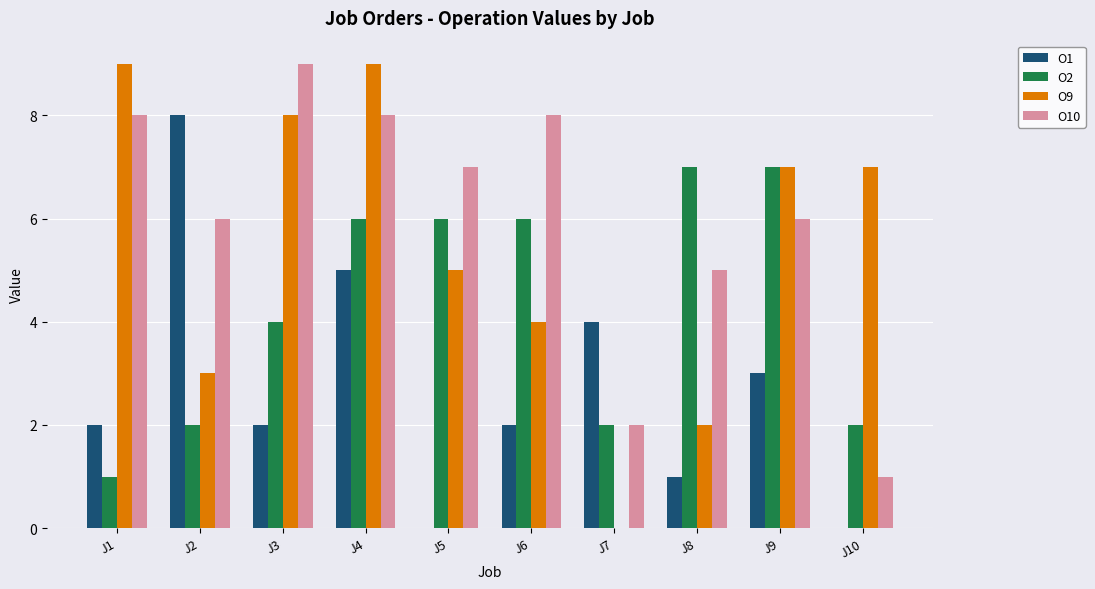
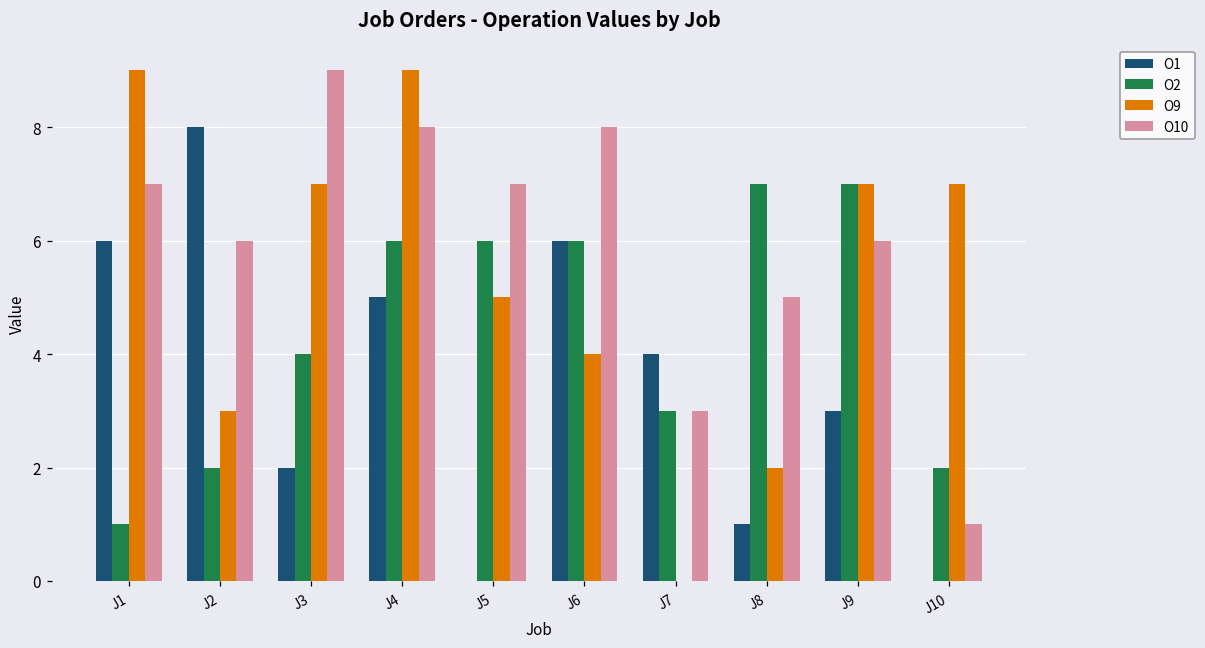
  {
    "O1": {
-     "J1": 2,
+     "J1": 6,
      "J2": 8,
      "J3": 2,
      "J4": 5,
      "J5": 0,
-     "J6": 2,
+     "J6": 6,
      "J7": 4,
      "J8": 1,
      "J9": 3,
      "J10": 0
    },
    "O2": {
      "J1": 1,
      "J2": 2,
      "J3": 4,
      "J4": 6,
      "J5": 6,
      "J6": 6,
-     "J7": 2,
+     "J7": 3,
      "J8": 7,
      "J9": 7,
      "J10": 2
    },
    "O9": {
      "J1": 9,
      "J2": 3,
-     "J3": 8,
+     "J3": 7,
      "J4": 9,
      "J5": 5,
      "J6": 4,
      "J7": 0,
      "J8": 2,
      "J9": 7,
      "J10": 7
    },
    "O10": {
-     "J1": 8,
+     "J1": 7,
      "J2": 6,
      "J3": 9,
      "J4": 8,
      "J5": 7,
      "J6": 8,
-     "J7": 2,
+     "J7": 3,
      "J8": 5,
      "J9": 6,
      "J10": 1
    }
  }
